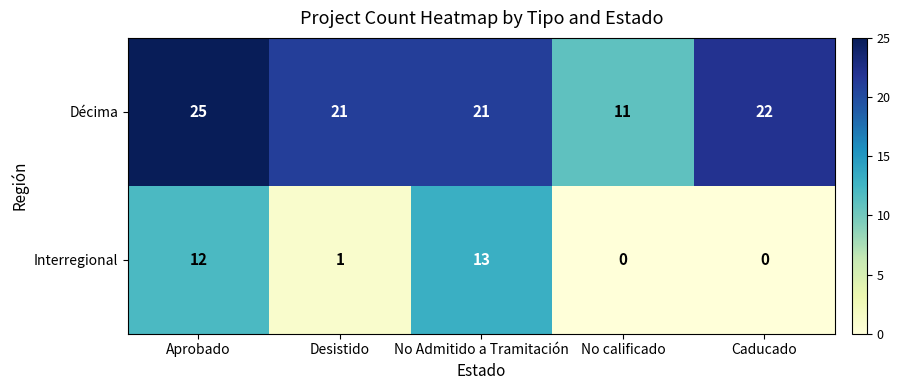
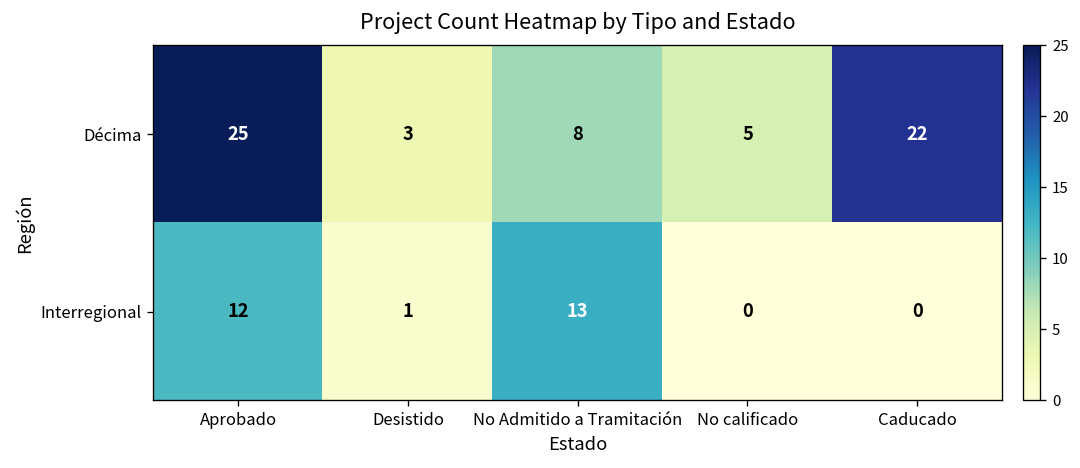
  {
    "Décima": {
      "Aprobado": 25,
-     "Desistido": 21,
-     "No Admitido a Tramitación": 21,
-     "No calificado": 11,
+     "Desistido": 3,
+     "No Admitido a Tramitación": 8,
+     "No calificado": 5,
      "Caducado": 22
    },
    "Interregional": {
      "Aprobado": 12,
      "Desistido": 1,
      "No Admitido a Tramitación": 13,
      "No calificado": 0,
      "Caducado": 0
    }
  }
